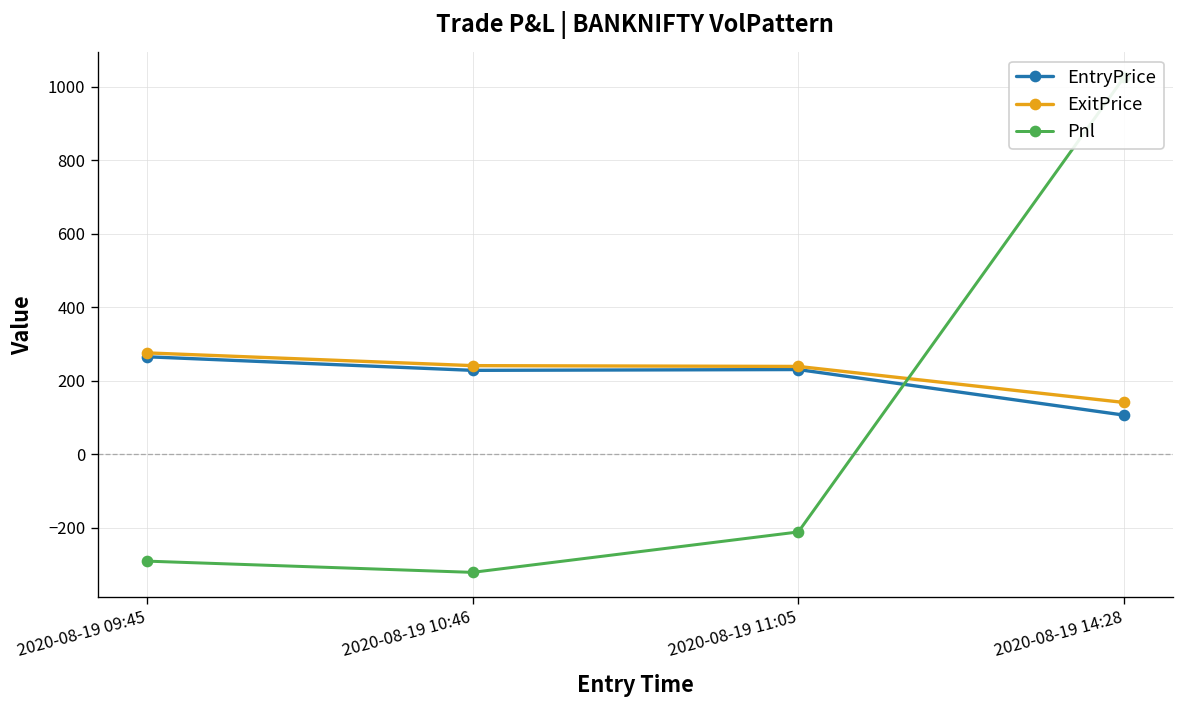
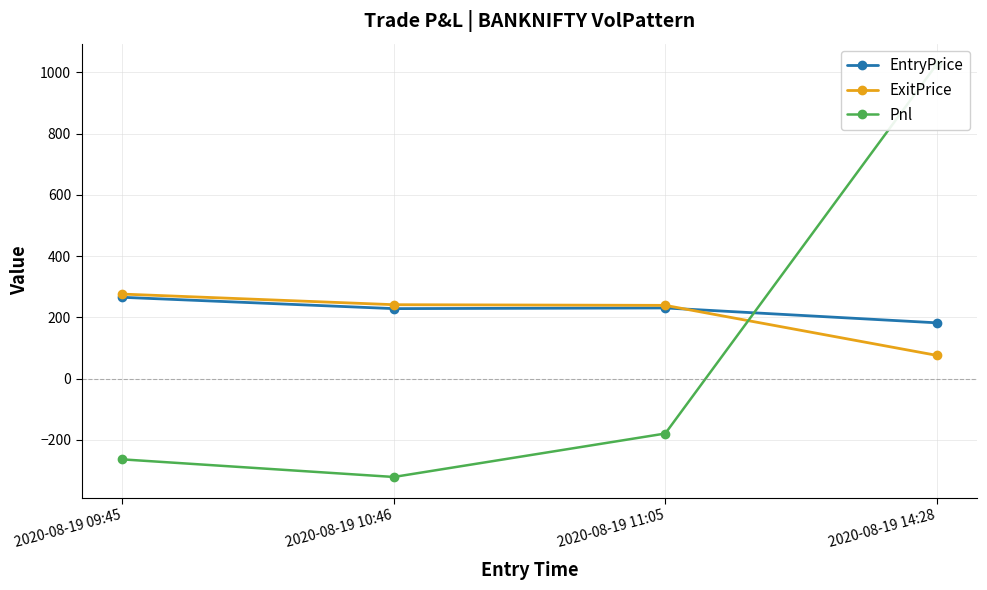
  {
    "EntryPrice": {
      "2020-08-19 09:45": 270,
      "2020-08-19 10:46": 230,
      "2020-08-19 11:05": 230,
-     "2020-08-19 14:28": 110
+     "2020-08-19 14:28": 180
    },
    "ExitPrice": {
      "2020-08-19 09:45": 280,
      "2020-08-19 10:46": 240,
      "2020-08-19 11:05": 240,
-     "2020-08-19 14:28": 140
+     "2020-08-19 14:28": 80
    },
    "Pnl": {
-     "2020-08-19 09:45": -290,
+     "2020-08-19 09:45": -260,
      "2020-08-19 10:46": -320,
-     "2020-08-19 11:05": -210
+     "2020-08-19 11:05": -180
    }
  }
